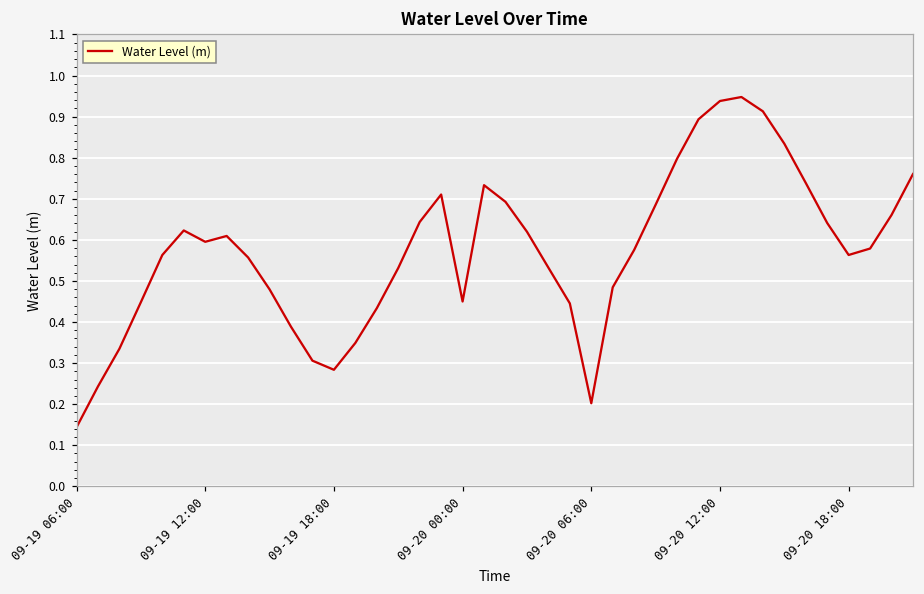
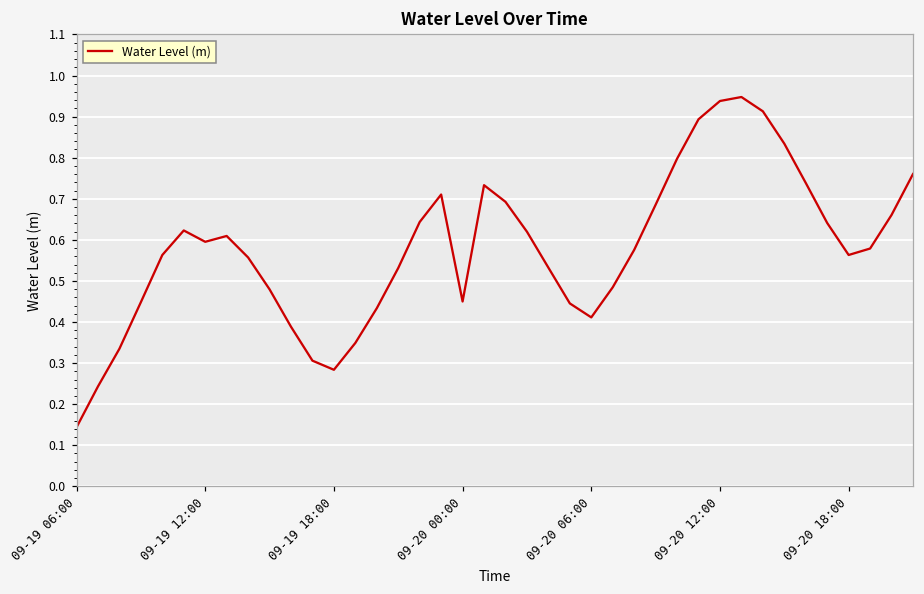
  {
    "09-19 06:00": 0.14,
    "09-19 12:00": 0.60,
    "09-19 18:00": 0.28,
    "09-20 00:00": 0.45,
-   "09-20 06:00": 0.20,
+   "09-20 06:00": 0.41,
    "09-20 12:00": 0.94,
    "09-20 18:00": 0.56
  }
